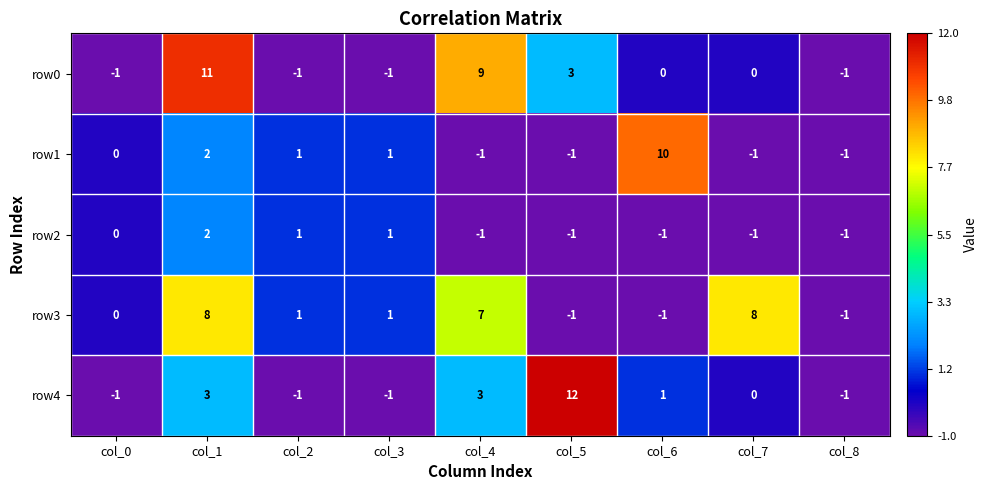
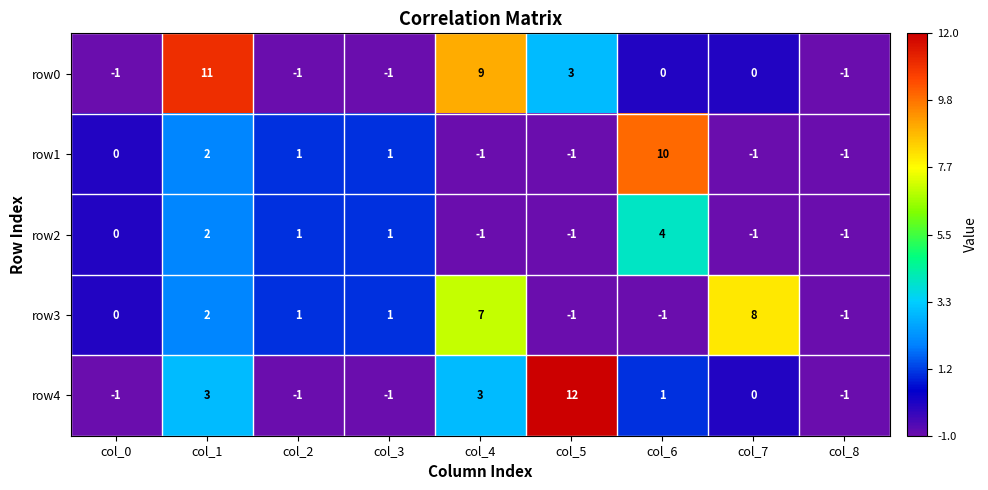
  {
    "row0": {
      "col_0": -1,
      "col_1": 11,
      "col_2": -1,
      "col_3": -1,
      "col_4": 9,
      "col_5": 3,
      "col_6": 0,
      "col_7": 0,
      "col_8": -1
    },
    "row1": {
      "col_0": 0,
      "col_1": 2,
      "col_2": 1,
      "col_3": 1,
      "col_4": -1,
      "col_5": -1,
      "col_6": 10,
      "col_7": -1,
      "col_8": -1
    },
    "row2": {
      "col_0": 0,
      "col_1": 2,
      "col_2": 1,
      "col_3": 1,
      "col_4": -1,
      "col_5": -1,
-     "col_6": -1,
+     "col_6": 4,
      "col_7": -1,
      "col_8": -1
    },
    "row3": {
      "col_0": 0,
-     "col_1": 8,
+     "col_1": 2,
      "col_2": 1,
      "col_3": 1,
      "col_4": 7,
      "col_5": -1,
      "col_6": -1,
      "col_7": 8,
      "col_8": -1
    },
    "row4": {
      "col_0": -1,
      "col_1": 3,
      "col_2": -1,
      "col_3": -1,
      "col_4": 3,
      "col_5": 12,
      "col_6": 1,
      "col_7": 0,
      "col_8": -1
    }
  }
